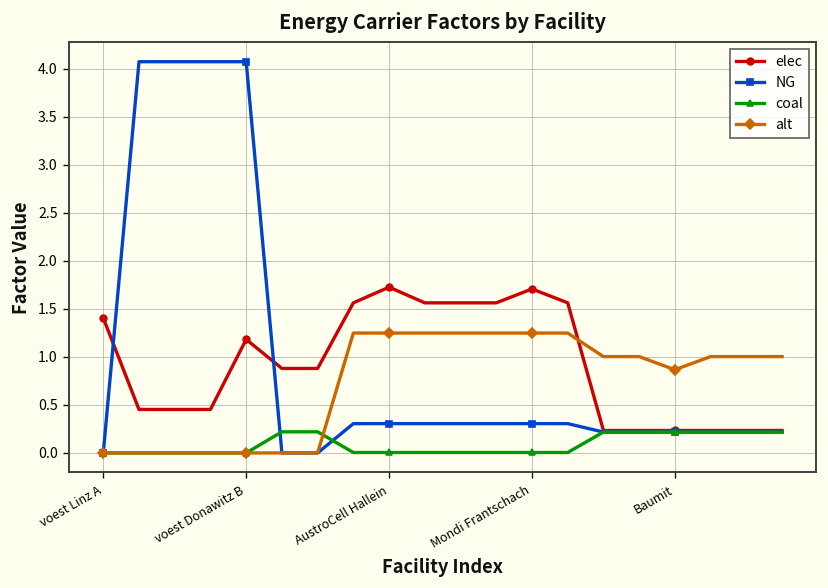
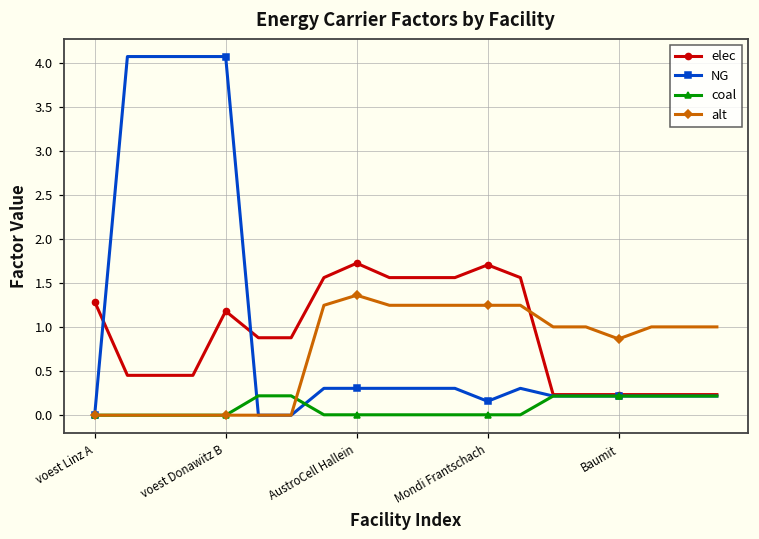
  {
    "elec": {
-     "voest Linz A": 1.4,
+     "voest Linz A": 1.3,
      "voest Donawitz B": 1.2,
      "AustroCell Hallein": 1.7,
      "Mondi Frantschach": 1.7
    },
    "NG": {
      "voest Donawitz B": 4.1,
      "AustroCell Hallein": 0.3,
-     "Mondi Frantschach": 0.3
+     "Mondi Frantschach": 0.2
    },
    "coal": {
      "AustroCell Hallein": 0.0,
      "Mondi Frantschach": 0.0
    },
    "alt": {
-     "AustroCell Hallein": 1.2,
+     "AustroCell Hallein": 1.4,
      "Mondi Frantschach": 1.2,
      "Baumit": 0.9
    }
  }
